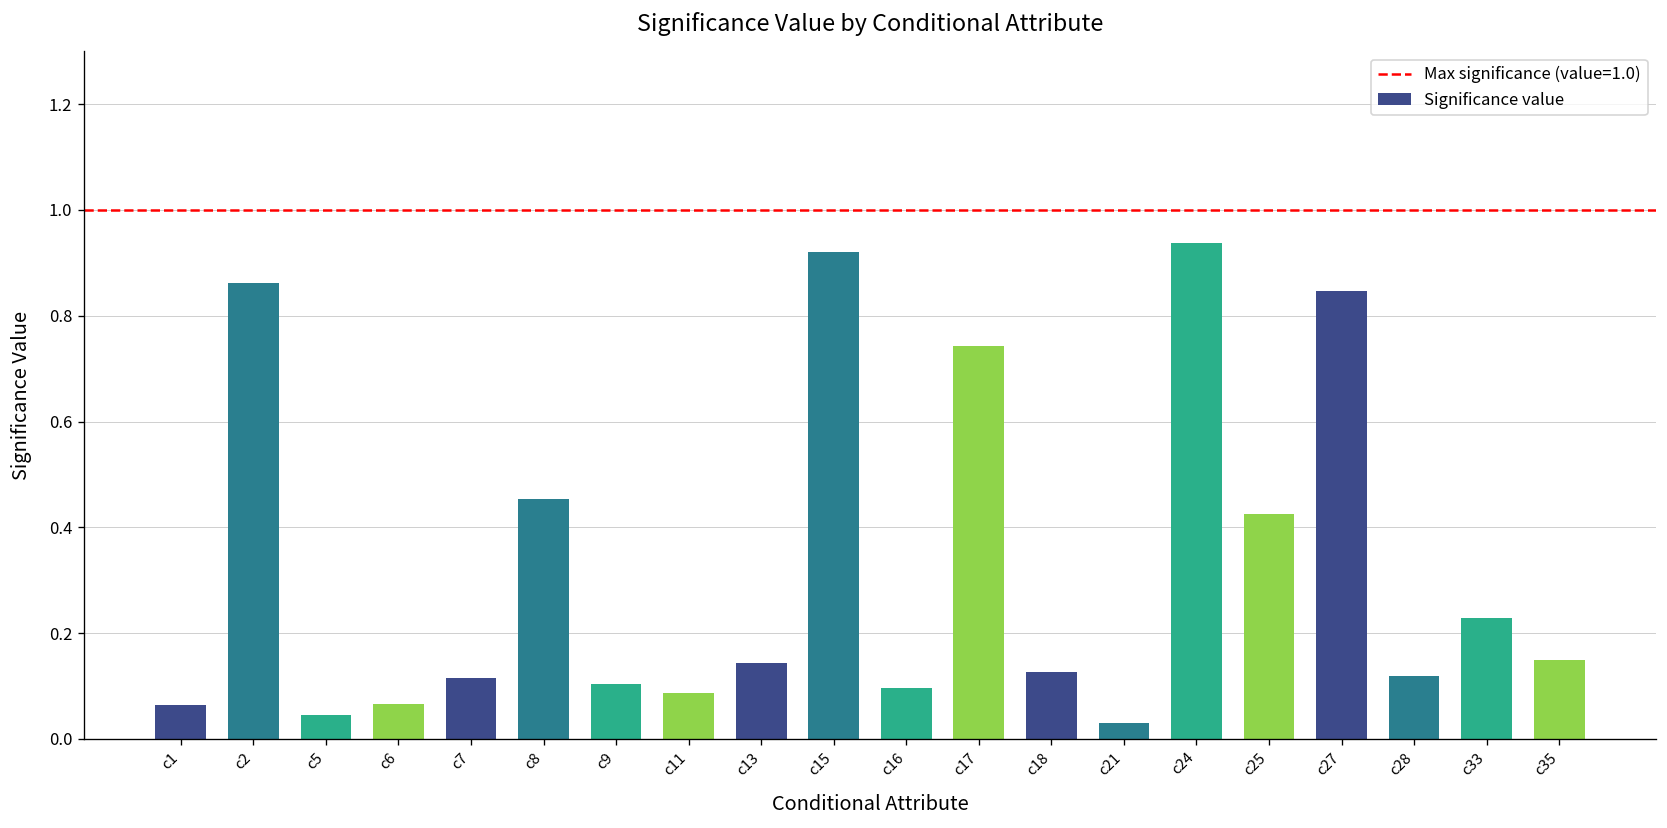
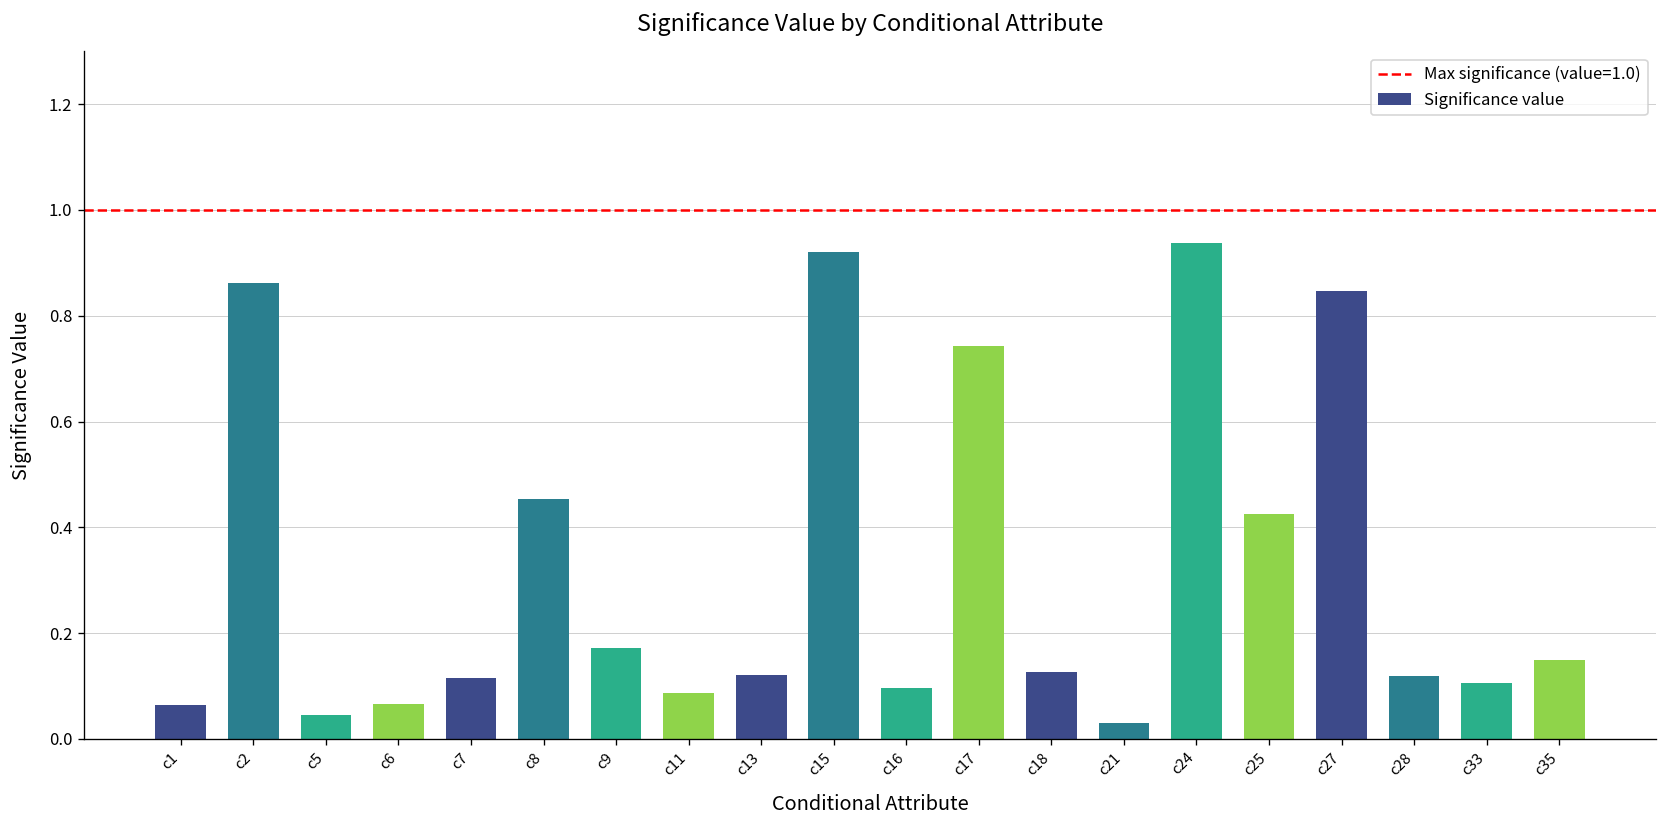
  {
    "c1": 0.06,
    "c2": 0.86,
    "c5": 0.05,
    "c6": 0.07,
    "c7": 0.11,
    "c8": 0.45,
-   "c9": 0.10,
+   "c9": 0.17,
    "c11": 0.09,
-   "c13": 0.14,
+   "c13": 0.12,
    "c15": 0.92,
    "c16": 0.10,
    "c17": 0.74,
    "c18": 0.13,
    "c21": 0.03,
    "c24": 0.94,
    "c25": 0.43,
    "c27": 0.85,
    "c28": 0.12,
-   "c33": 0.23,
+   "c33": 0.11,
    "c35": 0.15
  }
